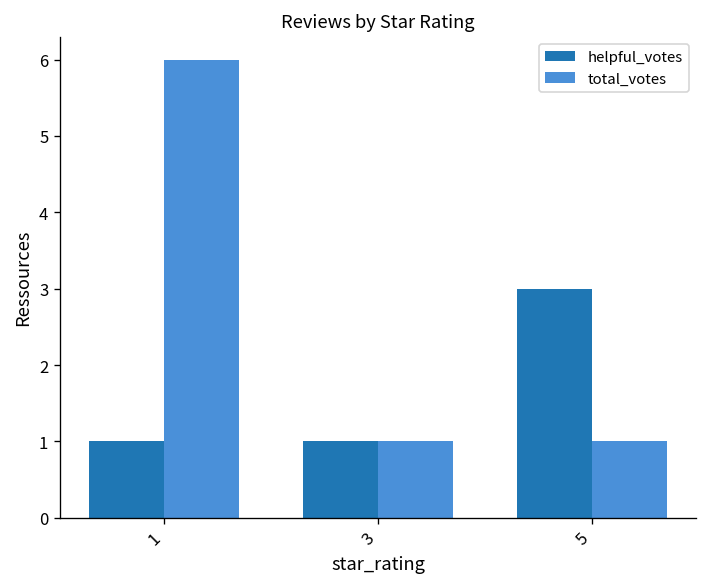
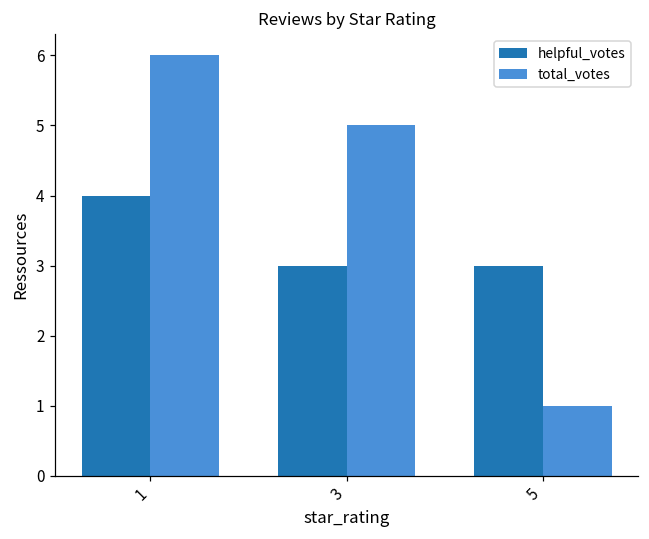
  {
    "helpful_votes": {
-     "1": 1,
-     "3": 1,
+     "1": 4,
+     "3": 3,
      "5": 3
    },
    "total_votes": {
      "1": 6,
-     "3": 1,
+     "3": 5,
      "5": 1
    }
  }
